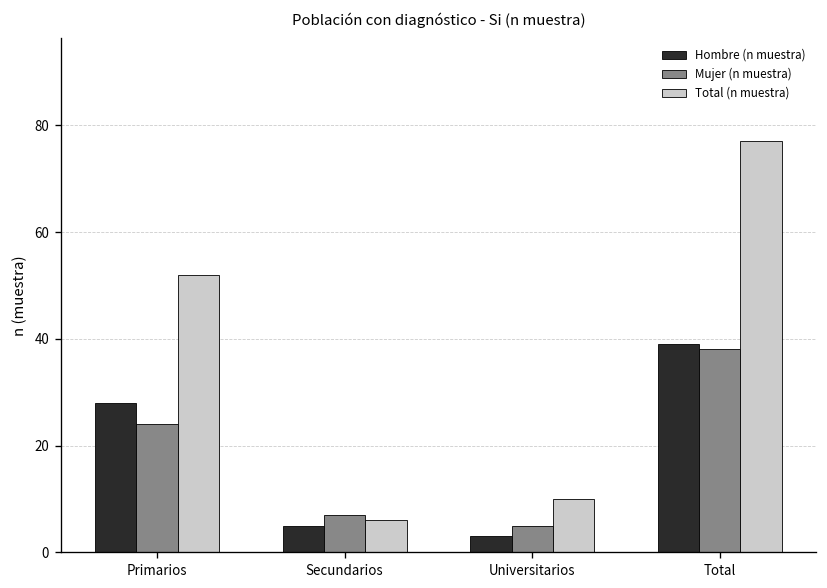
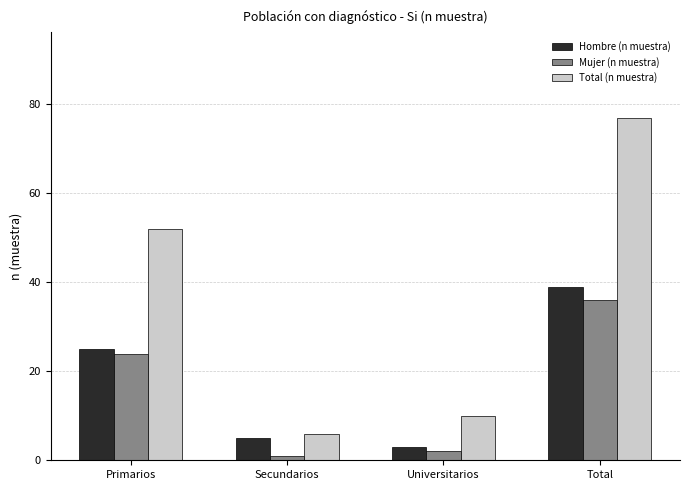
  {
    "Hombre (n muestra)": {
-     "Primarios": 28,
+     "Primarios": 25,
      "Secundarios": 5,
      "Universitarios": 3,
      "Total": 39
    },
    "Mujer (n muestra)": {
      "Primarios": 24,
-     "Secundarios": 7,
-     "Universitarios": 5,
-     "Total": 38
+     "Secundarios": 1,
+     "Universitarios": 2,
+     "Total": 36
    },
    "Total (n muestra)": {
      "Primarios": 52,
      "Secundarios": 6,
      "Universitarios": 10,
      "Total": 77
    }
  }
